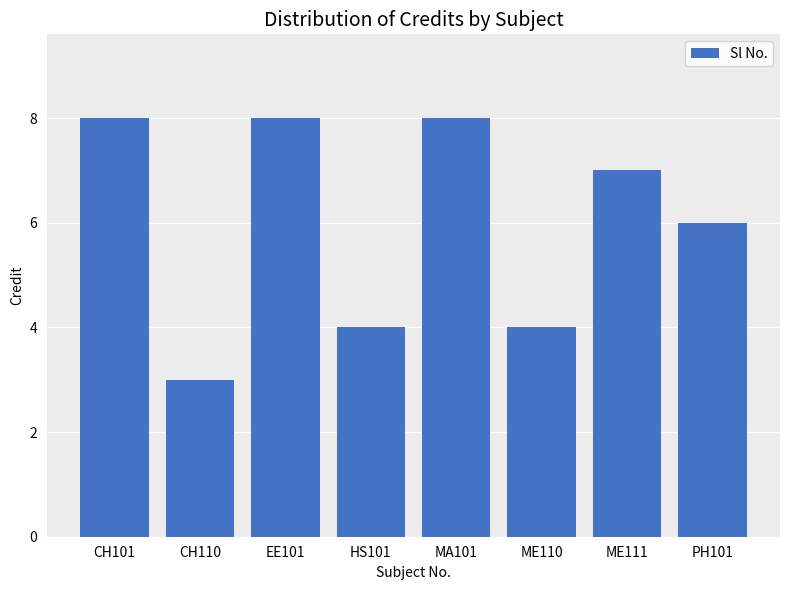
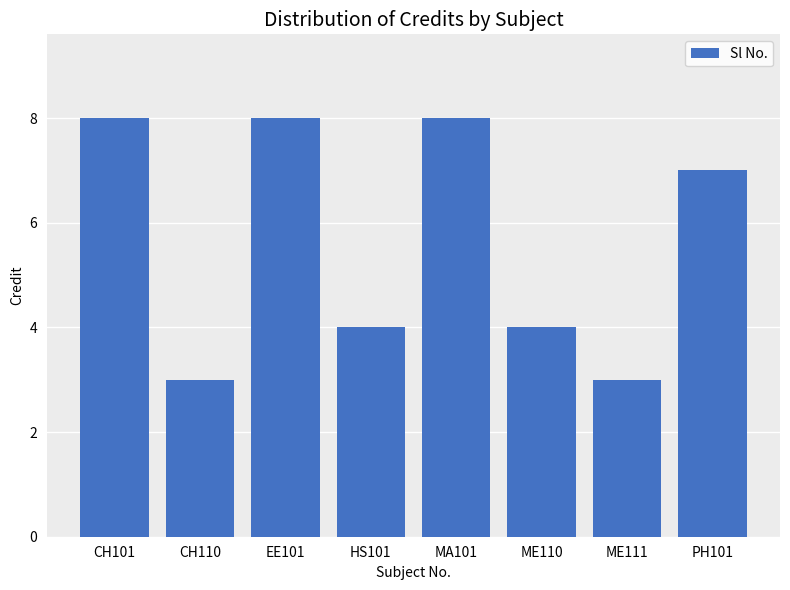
  {
    "CH101": 8,
    "CH110": 3,
    "EE101": 8,
    "HS101": 4,
    "MA101": 8,
    "ME110": 4,
-   "ME111": 7,
-   "PH101": 6
+   "ME111": 3,
+   "PH101": 7
  }
